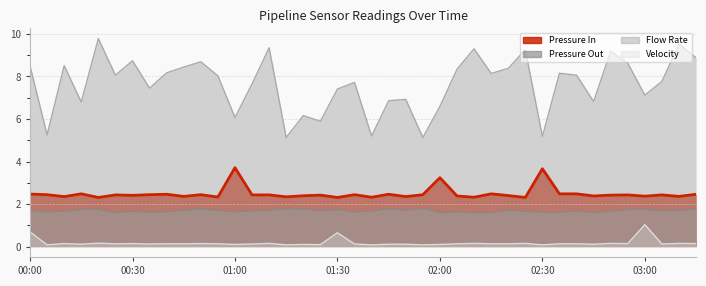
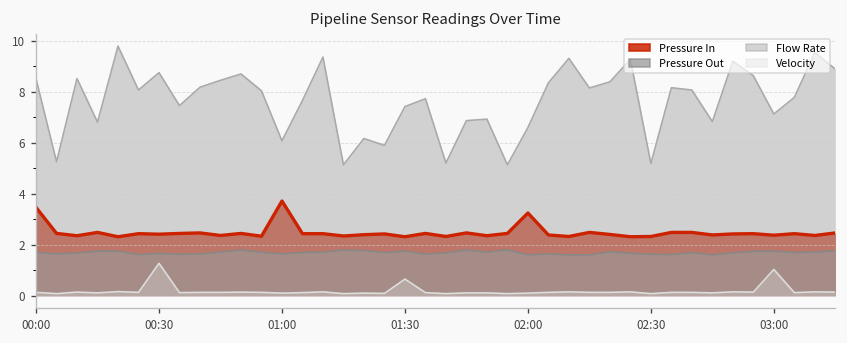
  {
    "Pressure In": {
-     "00:00": 2.5,
+     "00:00": 3.5,
      "00:30": 2.4,
      "01:00": 3.7,
      "01:30": 2.3,
      "02:00": 3.2,
-     "02:30": 3.7,
+     "02:30": 2.3,
      "03:00": 2.4
    },
    "Velocity": {
-     "00:00": 0.7,
-     "00:30": 0.1,
+     "00:00": 0.1,
+     "00:30": 1.3,
      "01:00": 0.1,
      "01:30": 0.7,
      "02:00": 0.1,
      "02:30": 0.1,
      "03:00": 1.0
    }
  }
